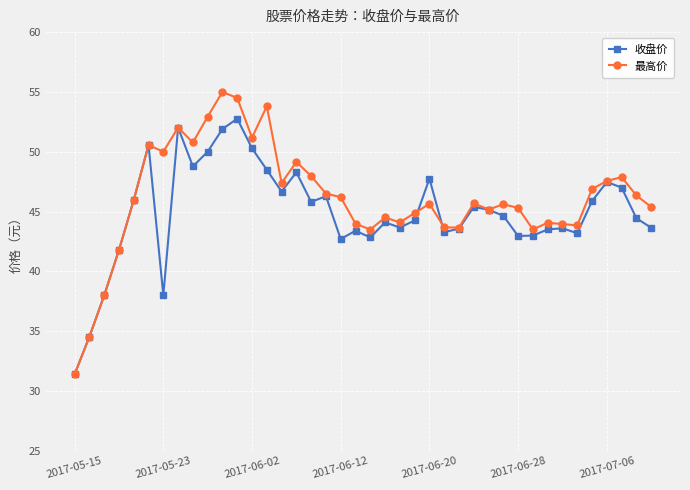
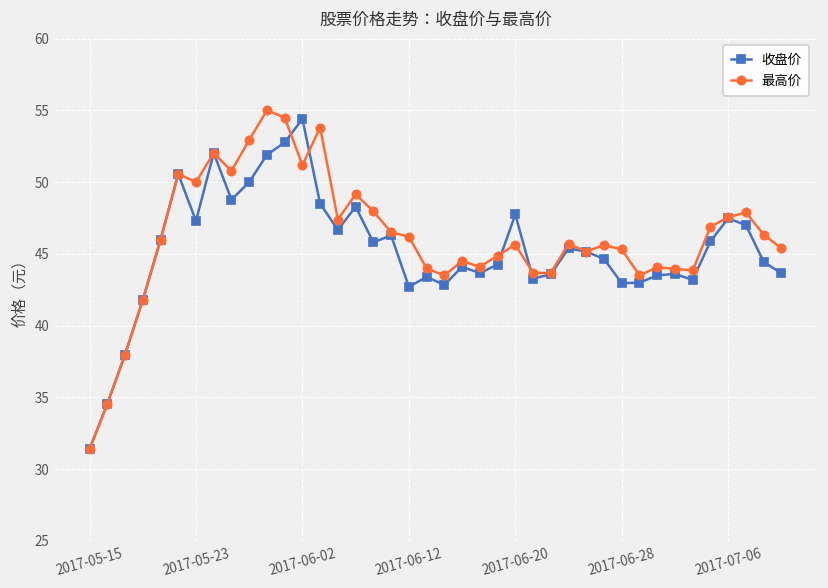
  {
    "收盘价": {
-     "2017-05-23": 38.0,
-     "2017-06-02": 50.3,
+     "2017-05-23": 47.3,
+     "2017-06-02": 54.4,
      "2017-06-12": 42.7,
      "2017-06-20": 47.7,
      "2017-06-28": 43.0
    },
    "最高价": {
      "2017-05-23": 50.0,
      "2017-06-02": 51.2,
      "2017-06-12": 46.2,
      "2017-06-20": 45.6,
      "2017-06-28": 45.3
    }
  }
